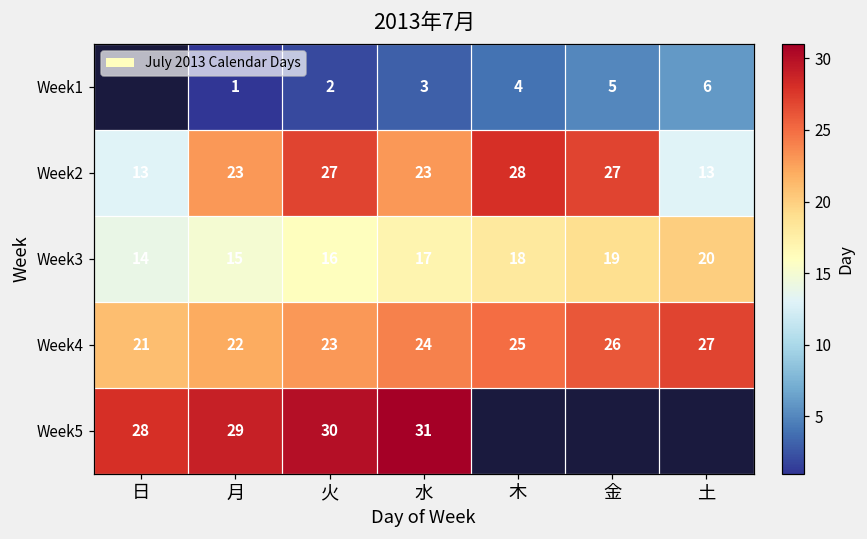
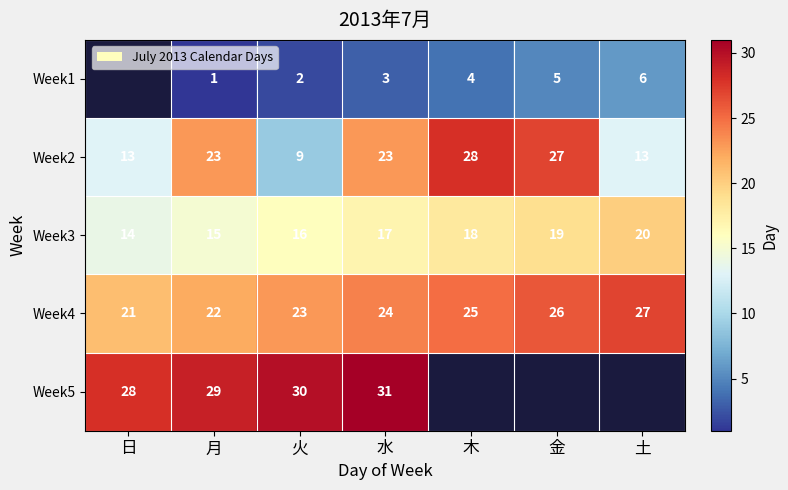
  {
    "Week1": {
      "月": 1,
      "火": 2,
      "水": 3,
      "木": 4,
      "金": 5,
      "土": 6
    },
    "Week2": {
      "月": 23,
-     "火": 27,
+     "火": 9,
      "水": 23,
      "木": 28,
      "金": 27
    },
    "Week3": {
      "火": 16,
      "水": 17,
      "木": 18,
      "金": 19,
      "土": 20
    },
    "Week4": {
      "日": 21,
      "月": 22,
      "火": 23,
      "水": 24,
      "木": 25,
      "金": 26,
      "土": 27
    },
    "Week5": {
      "日": 28,
      "月": 29,
      "火": 30,
      "水": 31
    }
  }
